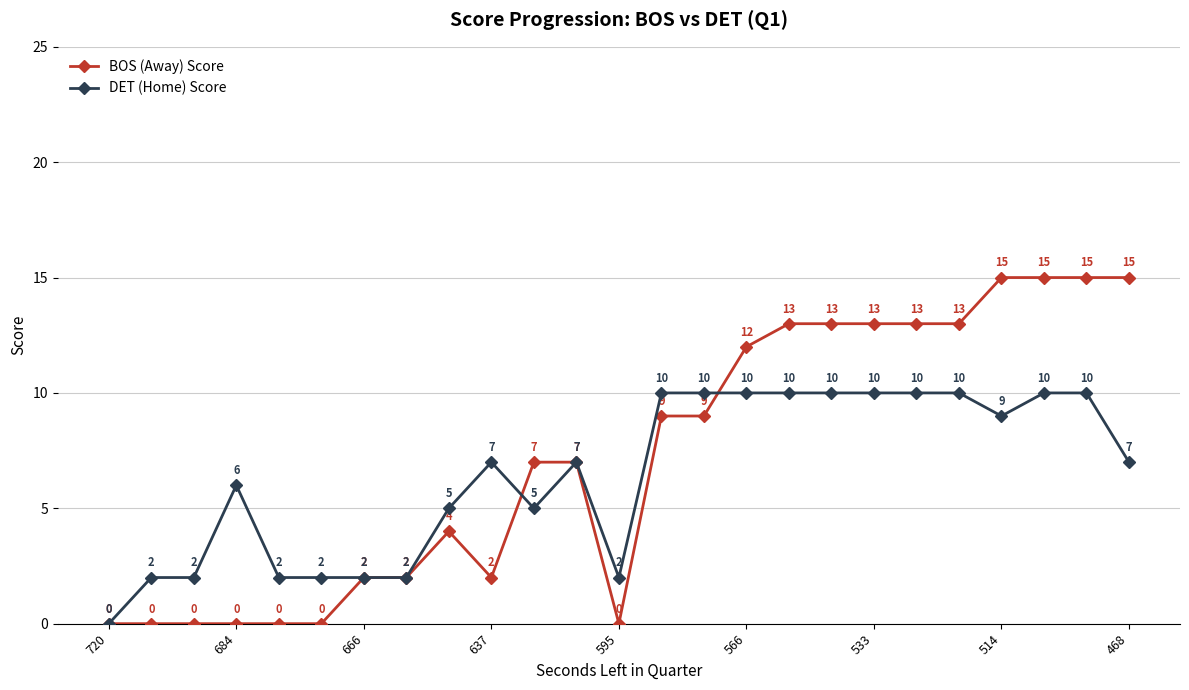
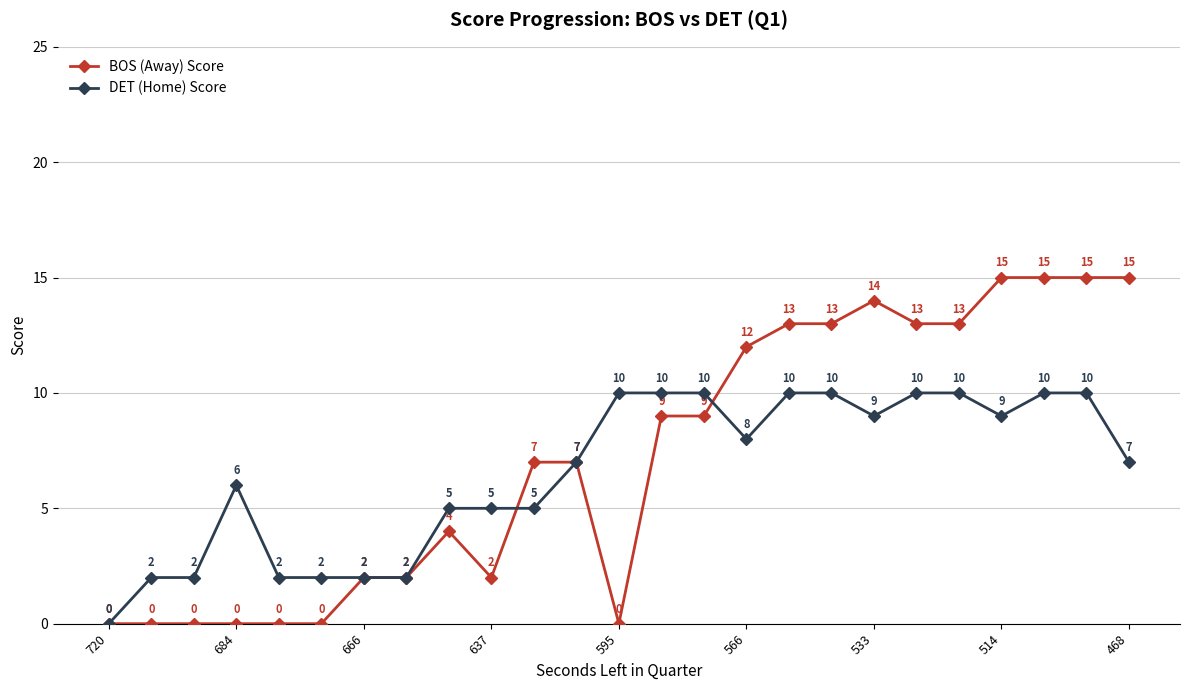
  {
    "BOS (Away) Score": {
      "684": 0,
      "637": 2,
      "595": 0,
      "566": 12,
-     "533": 13,
+     "533": 14,
      "514": 15,
      "468": 15
    },
    "DET (Home) Score": {
      "684": 6,
-     "637": 7,
-     "595": 2,
-     "566": 10,
-     "533": 10,
+     "637": 5,
+     "595": 10,
+     "566": 8,
+     "533": 9,
      "514": 9,
      "468": 7
    }
  }
